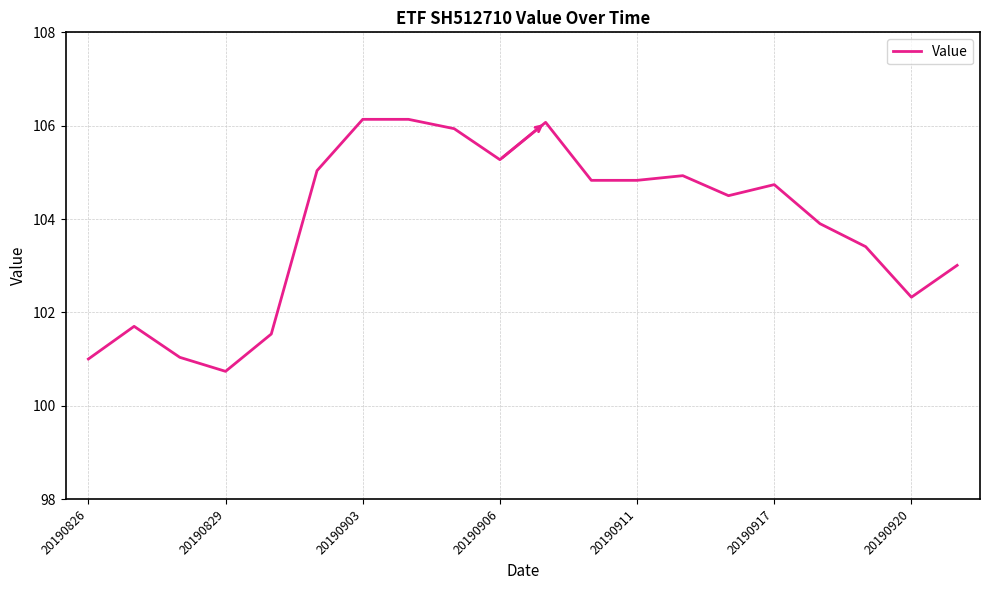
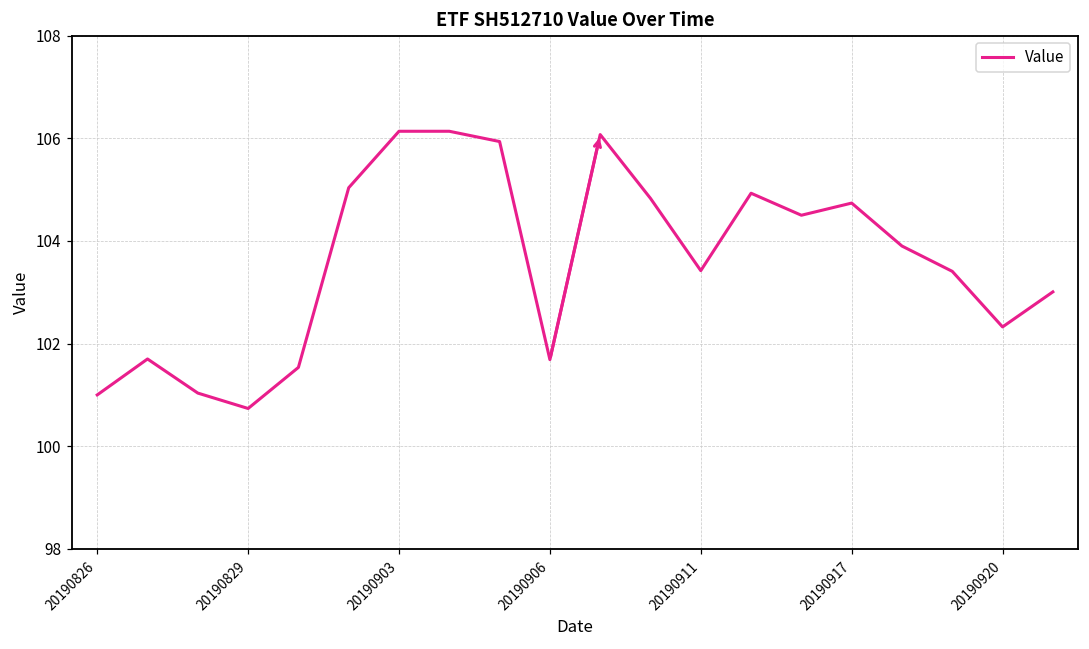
  {
    "20190826": 101.0,
    "20190829": 100.7,
    "20190903": 106.1,
-   "20190906": 105.3,
-   "20190911": 104.8,
+   "20190906": 101.7,
+   "20190911": 103.4,
    "20190917": 104.7,
    "20190920": 102.3
  }
